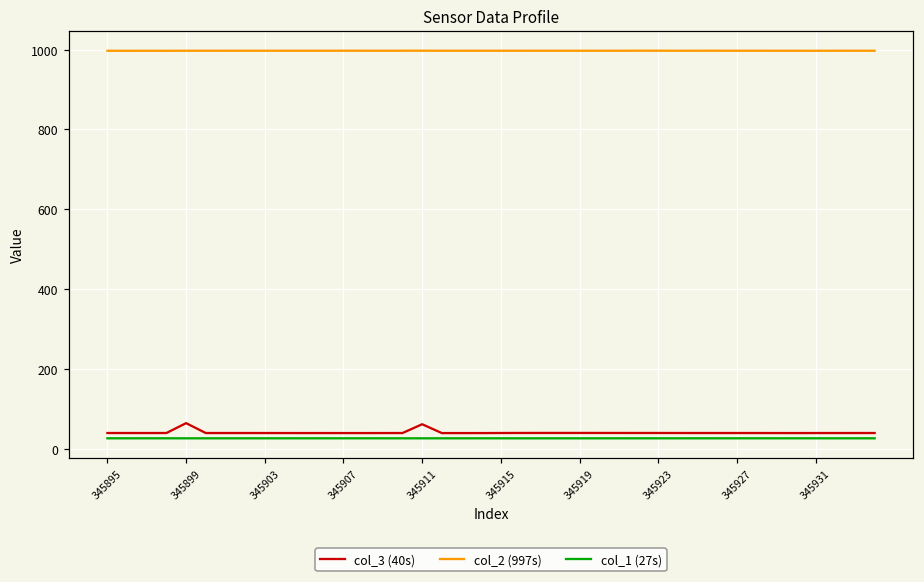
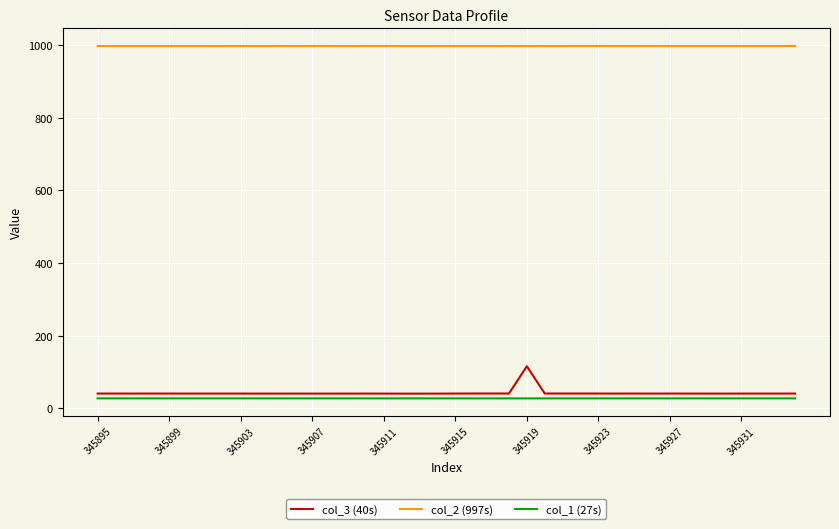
  {
    "col_3 (40s)": {
      "345895": 40,
-     "345899": 70,
+     "345899": 40,
      "345903": 40,
      "345907": 40,
-     "345911": 60,
+     "345911": 40,
      "345915": 40,
-     "345919": 40,
+     "345919": 120,
      "345923": 40,
      "345927": 40,
      "345931": 40
    },
    "col_2 (997s)": {
      "345895": 1000,
      "345899": 1000,
      "345903": 1000,
      "345907": 1000,
      "345911": 1000,
      "345915": 1000,
      "345919": 1000,
      "345923": 1000,
      "345927": 1000,
      "345931": 1000
    },
    "col_1 (27s)": {
      "345895": 30,
      "345899": 30,
      "345903": 30,
      "345907": 30,
      "345911": 30,
      "345915": 30,
      "345919": 30,
      "345923": 30,
      "345927": 30,
      "345931": 30
    }
  }
